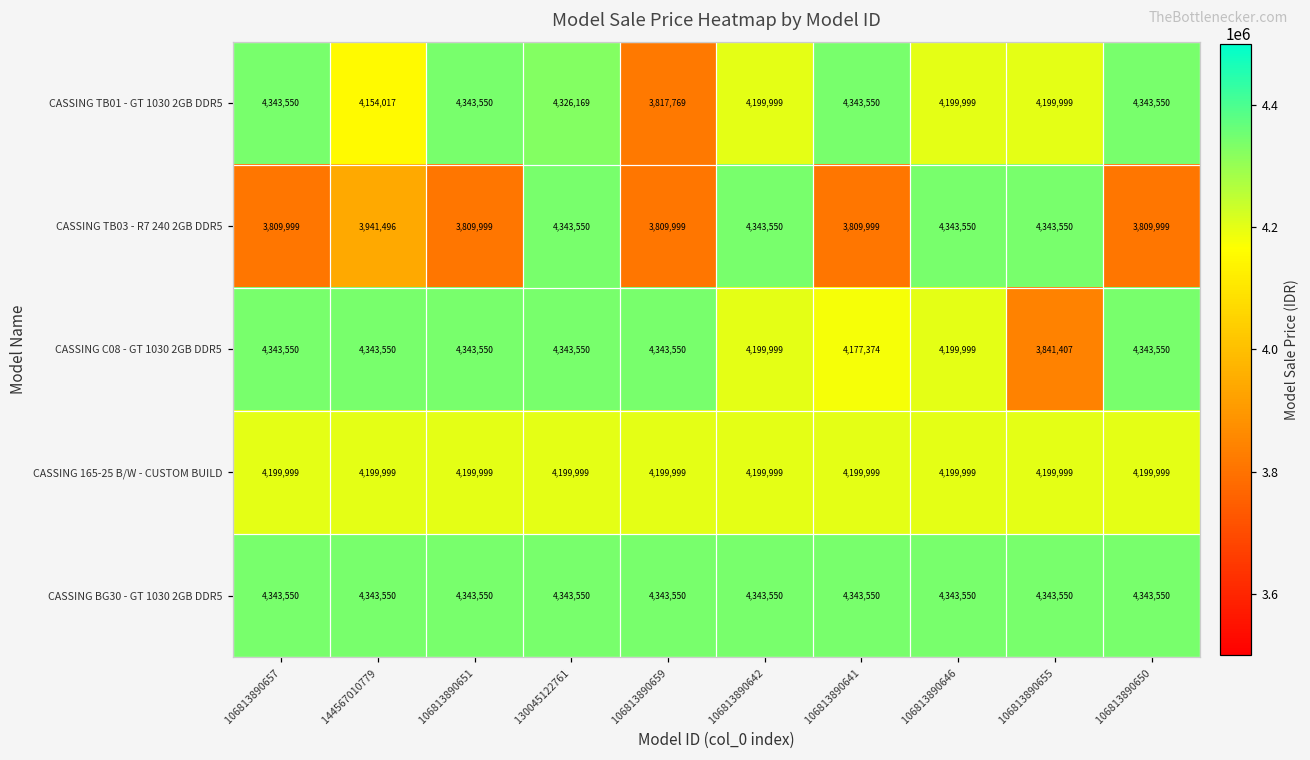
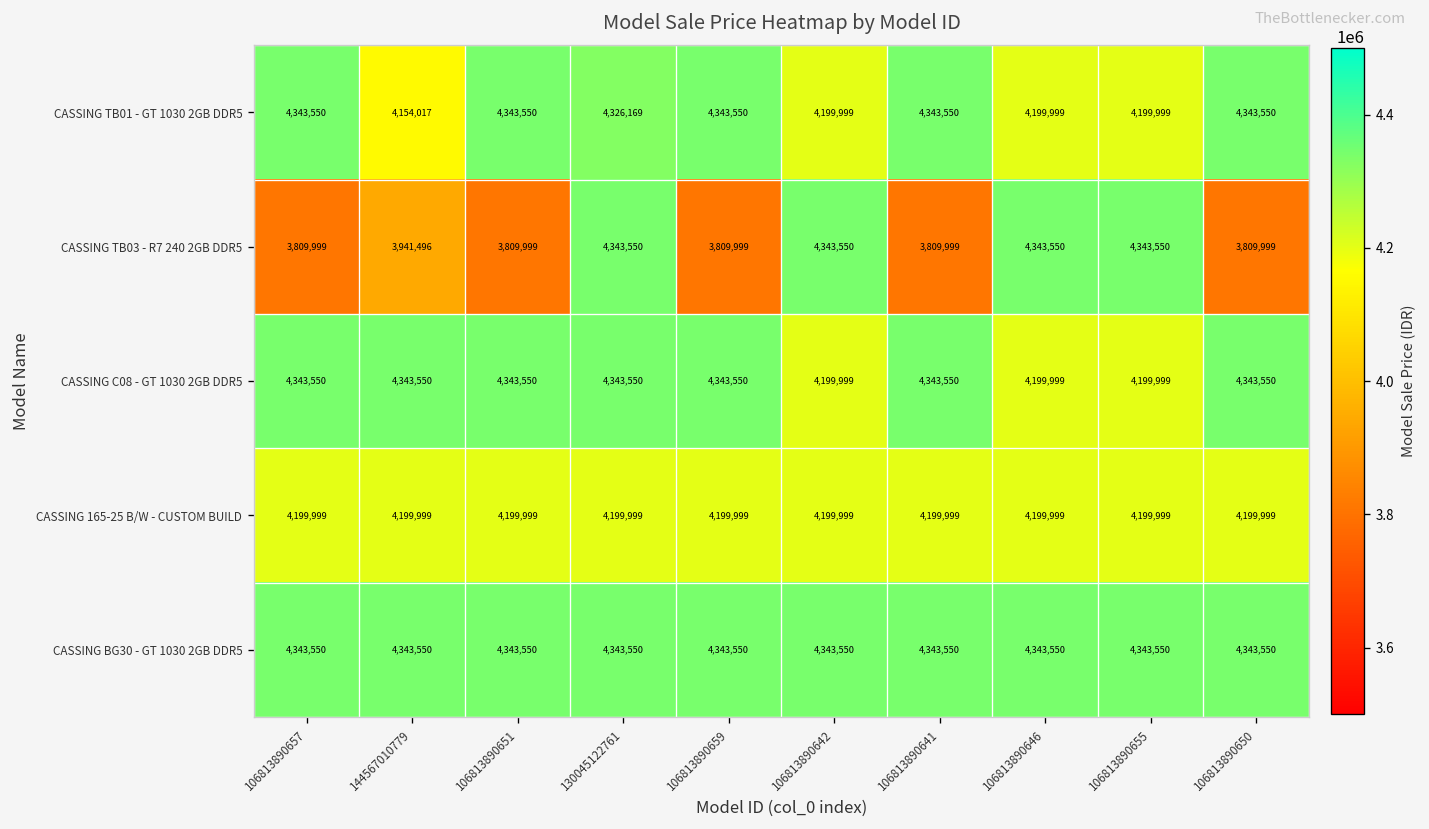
  {
    "CASSING TB01 - GT 1030 2GB DDR5": {
      "106813890657": "4,343,550",
      "144567010779": "4,154,017",
      "106813890651": "4,343,550",
      "130045122761": "4,326,169",
-     "106813890659": "3,817,769",
+     "106813890659": "4,343,550",
      "106813890642": "4,199,999",
      "106813890641": "4,343,550",
      "106813890646": "4,199,999",
      "106813890655": "4,199,999",
      "106813890650": "4,343,550"
    },
    "CASSING TB03 - R7 240 2GB DDR5": {
      "106813890657": "3,809,999",
      "144567010779": "3,941,496",
      "106813890651": "3,809,999",
      "130045122761": "4,343,550",
      "106813890659": "3,809,999",
      "106813890642": "4,343,550",
      "106813890641": "3,809,999",
      "106813890646": "4,343,550",
      "106813890655": "4,343,550",
      "106813890650": "3,809,999"
    },
    "CASSING C08 - GT 1030 2GB DDR5": {
      "106813890657": "4,343,550",
      "144567010779": "4,343,550",
      "106813890651": "4,343,550",
      "130045122761": "4,343,550",
      "106813890659": "4,343,550",
      "106813890642": "4,199,999",
-     "106813890641": "4,177,374",
+     "106813890641": "4,343,550",
      "106813890646": "4,199,999",
-     "106813890655": "3,841,407",
+     "106813890655": "4,199,999",
      "106813890650": "4,343,550"
    },
    "CASSING 165-25 B/W - CUSTOM BUILD": {
      "106813890657": "4,199,999",
      "144567010779": "4,199,999",
      "106813890651": "4,199,999",
      "130045122761": "4,199,999",
      "106813890659": "4,199,999",
      "106813890642": "4,199,999",
      "106813890641": "4,199,999",
      "106813890646": "4,199,999",
      "106813890655": "4,199,999",
      "106813890650": "4,199,999"
    },
    "CASSING BG30 - GT 1030 2GB DDR5": {
      "106813890657": "4,343,550",
      "144567010779": "4,343,550",
      "106813890651": "4,343,550",
      "130045122761": "4,343,550",
      "106813890659": "4,343,550",
      "106813890642": "4,343,550",
      "106813890641": "4,343,550",
      "106813890646": "4,343,550",
      "106813890655": "4,343,550",
      "106813890650": "4,343,550"
    }
  }
